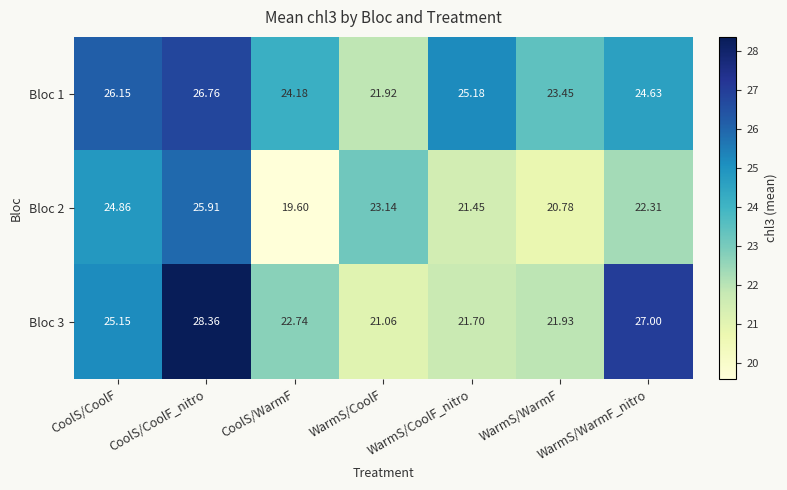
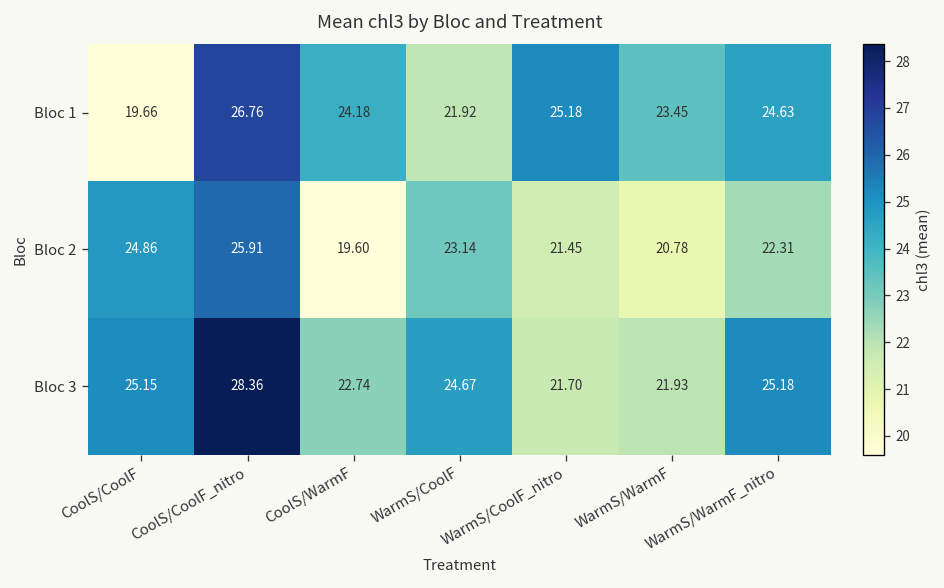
  {
    "Bloc 1": {
-     "CoolS/CoolF": 26.15,
+     "CoolS/CoolF": 19.66,
      "CoolS/CoolF_nitro": 26.76,
      "CoolS/WarmF": 24.18,
      "WarmS/CoolF": 21.92,
      "WarmS/CoolF_nitro": 25.18,
      "WarmS/WarmF": 23.45,
      "WarmS/WarmF_nitro": 24.63
    },
    "Bloc 2": {
      "CoolS/CoolF": 24.86,
      "CoolS/CoolF_nitro": 25.91,
      "CoolS/WarmF": 19.60,
      "WarmS/CoolF": 23.14,
      "WarmS/CoolF_nitro": 21.45,
      "WarmS/WarmF": 20.78,
      "WarmS/WarmF_nitro": 22.31
    },
    "Bloc 3": {
      "CoolS/CoolF": 25.15,
      "CoolS/CoolF_nitro": 28.36,
      "CoolS/WarmF": 22.74,
-     "WarmS/CoolF": 21.06,
+     "WarmS/CoolF": 24.67,
      "WarmS/CoolF_nitro": 21.70,
      "WarmS/WarmF": 21.93,
-     "WarmS/WarmF_nitro": 27.00
+     "WarmS/WarmF_nitro": 25.18
    }
  }
